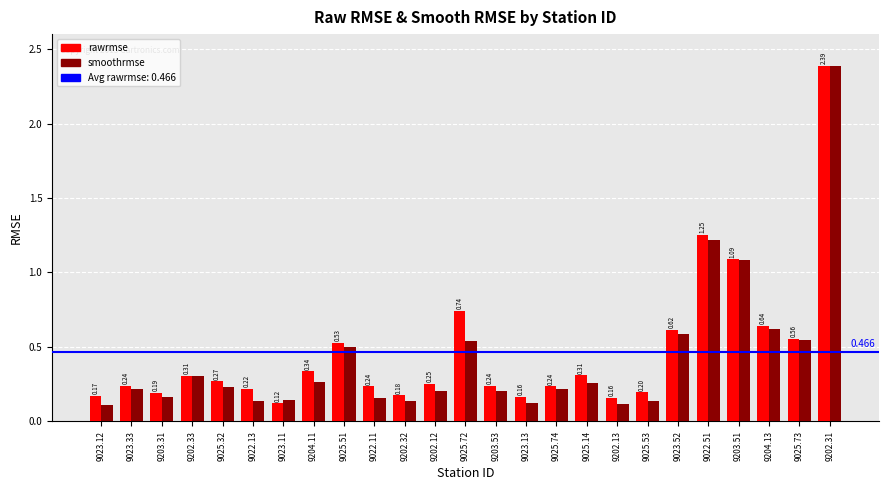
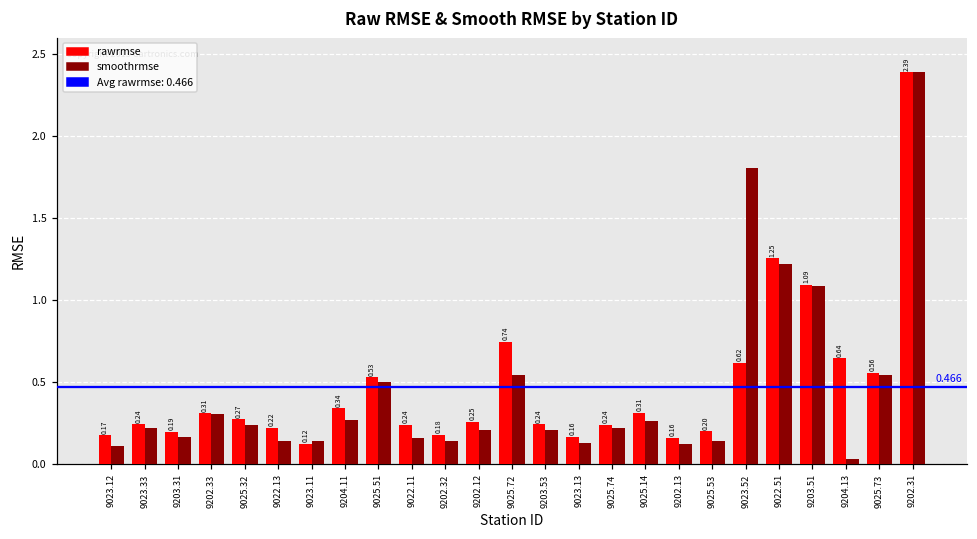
  {
    "rawrmse": {
      "9023.12": 0.17,
      "9023.33": 0.24,
      "9203.31": 0.19,
      "9202.33": 0.31,
      "9025.32": 0.27,
      "9022.13": 0.22,
      "9023.11": 0.12,
      "9204.11": 0.34,
      "9025.51": 0.53,
      "9022.11": 0.24,
      "9202.32": 0.18,
      "9202.12": 0.25,
      "9025.72": 0.74,
      "9203.53": 0.24,
      "9023.13": 0.16,
      "9025.74": 0.24,
      "9025.14": 0.31,
      "9202.13": 0.16,
      "9025.53": 0.20,
      "9023.52": 0.62,
      "9022.51": 1.25,
      "9203.51": 1.09,
      "9204.13": 0.64,
      "9025.73": 0.56,
      "9202.31": 2.39
    },
    "smoothrmse": {
      "9023.12": 0.11,
      "9023.33": 0.22,
      "9203.31": 0.16,
      "9202.33": 0.30,
      "9025.32": 0.23,
      "9022.13": 0.14,
      "9023.11": 0.14,
      "9204.11": 0.26,
      "9025.51": 0.50,
      "9022.11": 0.16,
      "9202.32": 0.14,
      "9202.12": 0.21,
      "9025.72": 0.54,
      "9203.53": 0.20,
      "9023.13": 0.12,
      "9025.74": 0.22,
      "9025.14": 0.26,
      "9202.13": 0.12,
      "9025.53": 0.14,
-     "9023.52": 0.58,
+     "9023.52": 1.80,
      "9022.51": 1.22,
-     "9204.13": 0.62,
+     "9204.13": 0.03,
      "9025.73": 0.54
    }
  }
